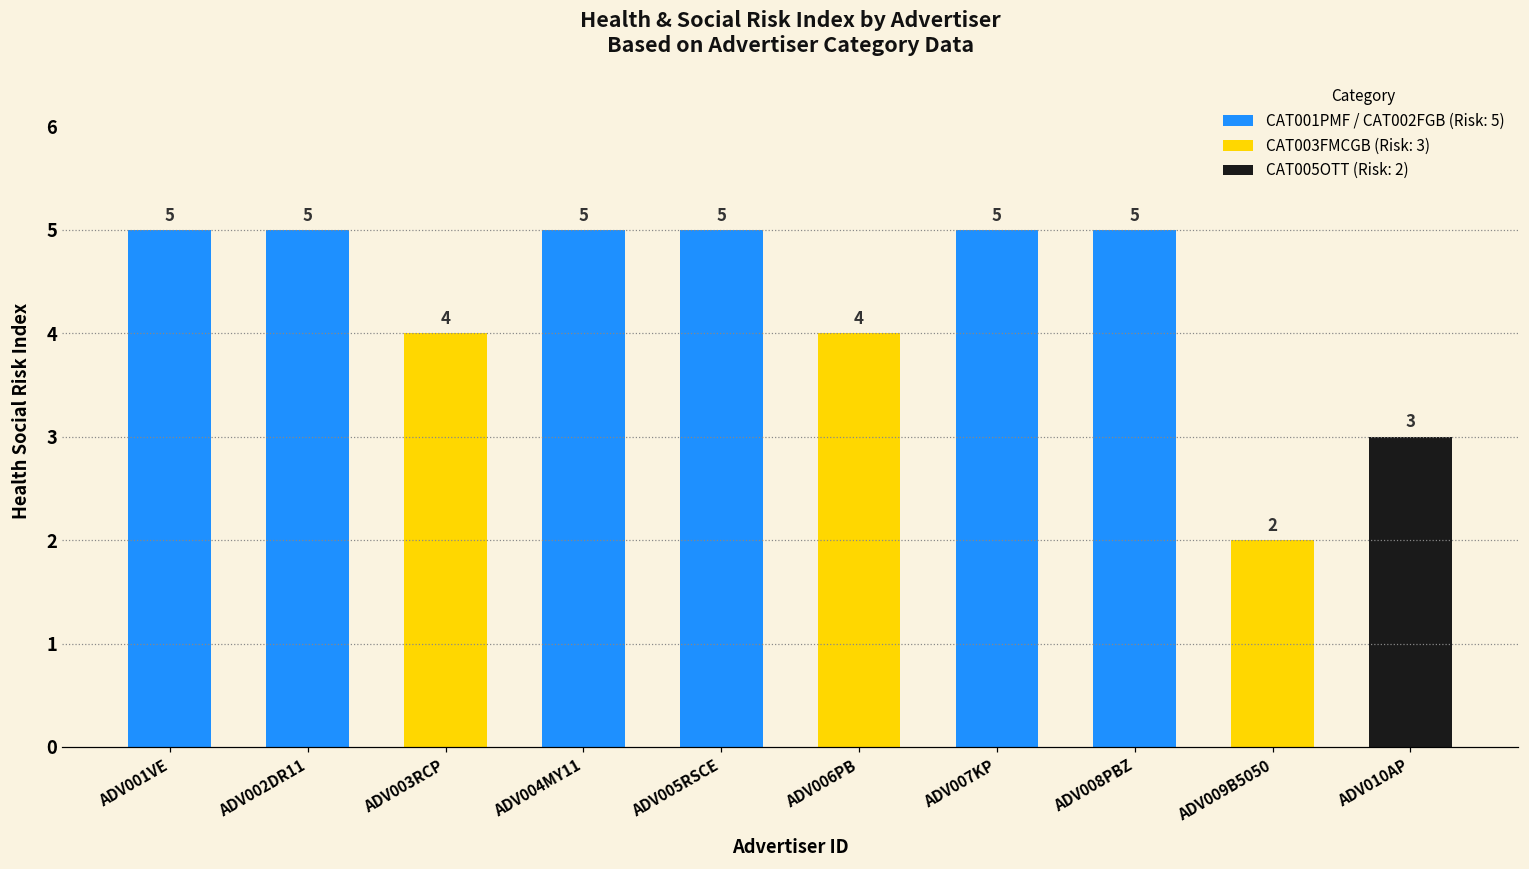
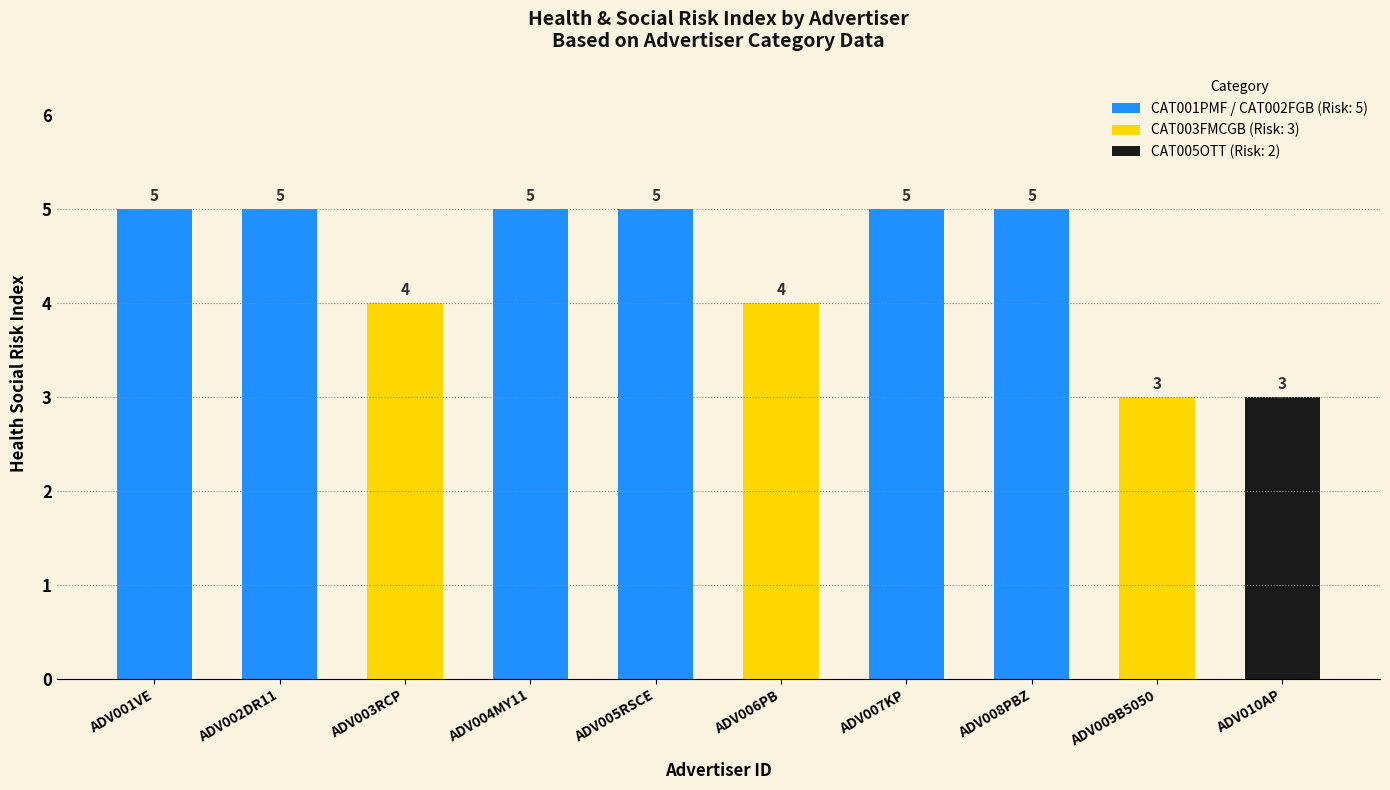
  {
    "ADV001VE": 5,
    "ADV002DR11": 5,
    "ADV003RCP": 4,
    "ADV004MY11": 5,
    "ADV005RSCE": 5,
    "ADV006PB": 4,
    "ADV007KP": 5,
    "ADV008PBZ": 5,
-   "ADV009B5050": 2,
+   "ADV009B5050": 3,
    "ADV010AP": 3
  }
